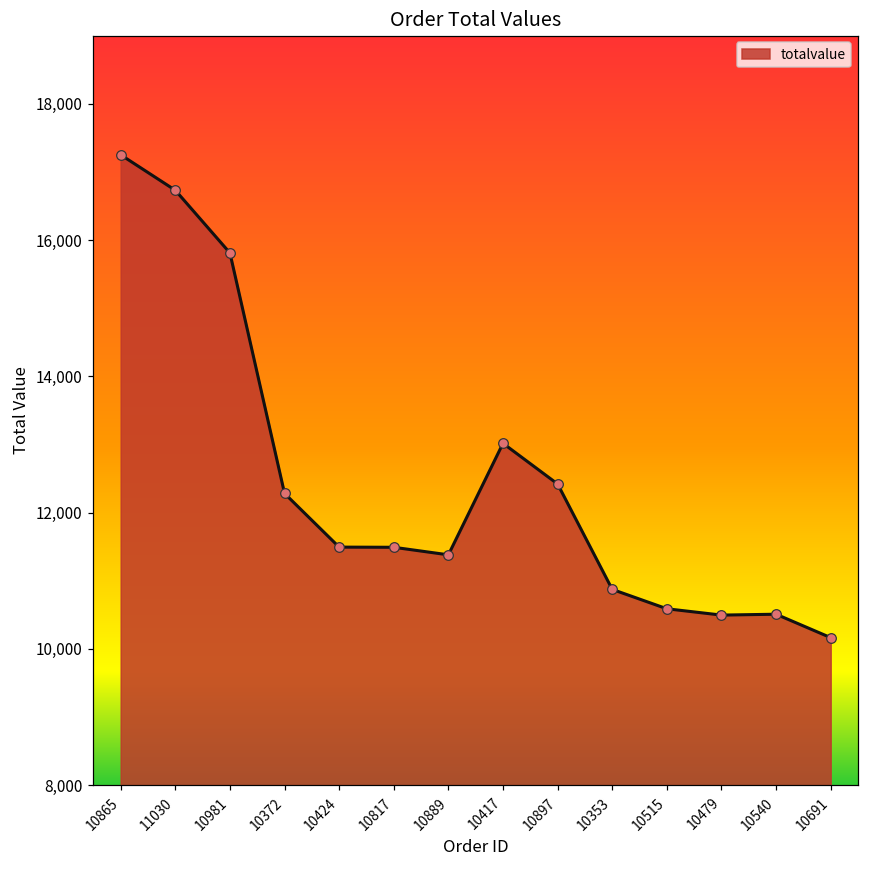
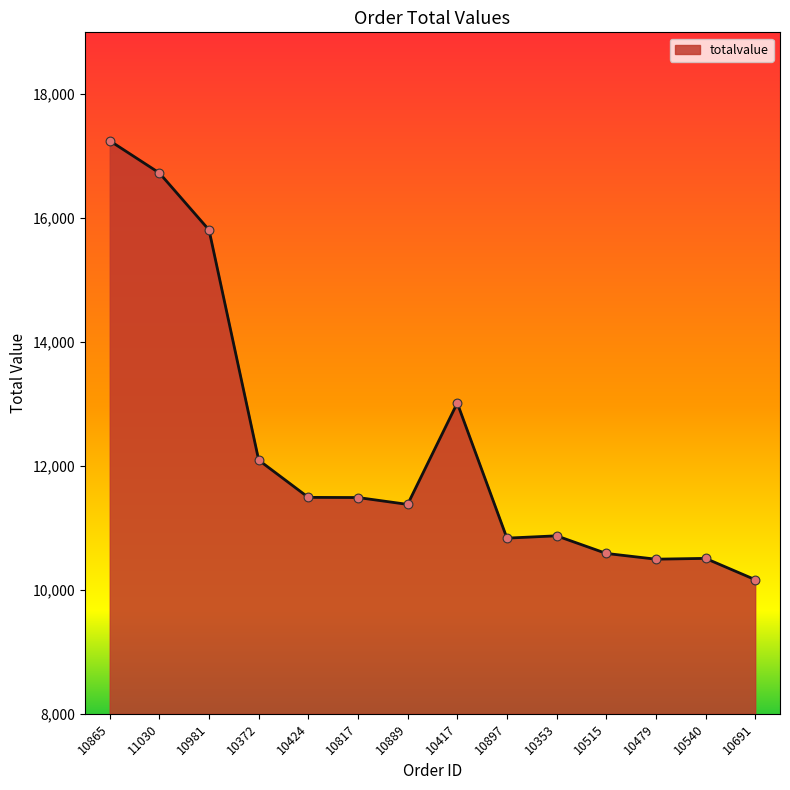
  {
    "10865": "17,300",
    "11030": "16,700",
    "10981": "15,800",
-   "10372": "12,300",
+   "10372": "12,100",
    "10424": "11,500",
    "10817": "11,500",
    "10889": "11,400",
    "10417": "13,000",
-   "10897": "12,400",
+   "10897": "10,800",
    "10353": "10,900",
    "10515": "10,600",
    "10479": "10,500",
    "10540": "10,500",
    "10691": "10,200"
  }
